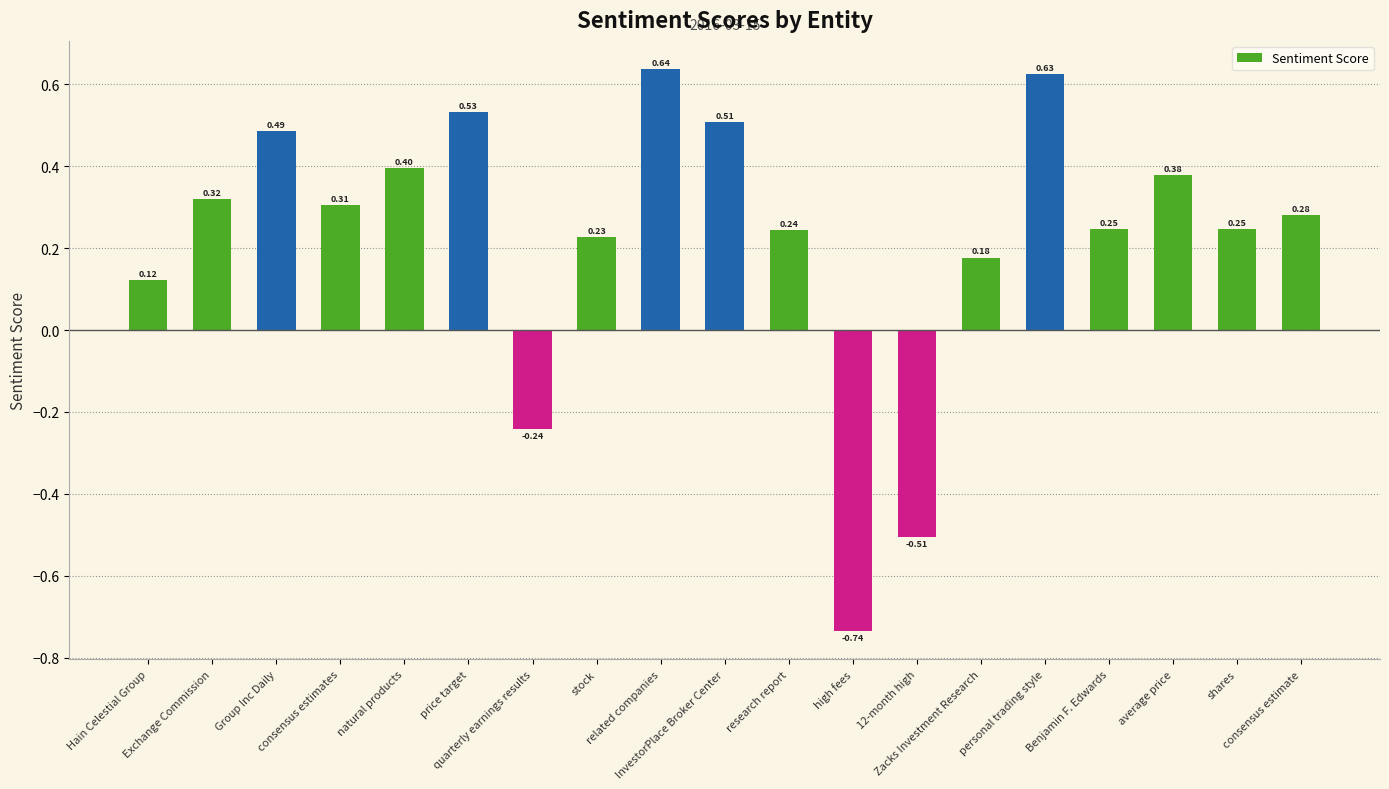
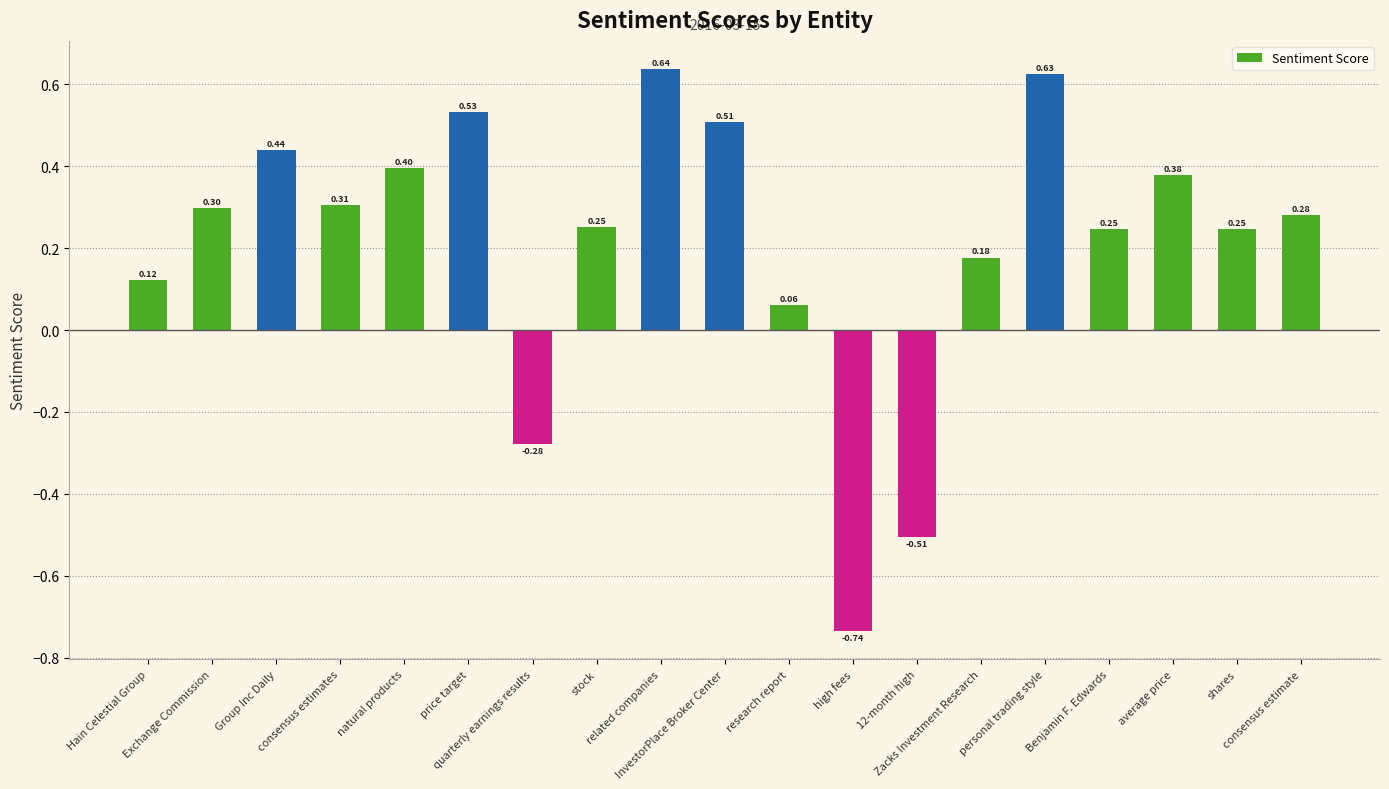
  {
    "Hain Celestial Group": 0.12,
-   "Exchange Commission": 0.32,
-   "Group Inc Daily": 0.49,
+   "Exchange Commission": 0.30,
+   "Group Inc Daily": 0.44,
    "consensus estimates": 0.31,
    "natural products": 0.40,
    "price target": 0.53,
-   "quarterly earnings results": -0.24,
-   "stock": 0.23,
+   "quarterly earnings results": -0.28,
+   "stock": 0.25,
    "related companies": 0.64,
    "InvestorPlace Broker Center": 0.51,
-   "research report": 0.24,
+   "research report": 0.06,
    "high fees": -0.74,
    "12-month high": -0.51,
    "Zacks Investment Research": 0.18,
    "personal trading style": 0.63,
    "Benjamin F. Edwards": 0.25,
    "average price": 0.38,
    "shares": 0.25,
    "consensus estimate": 0.28
  }
